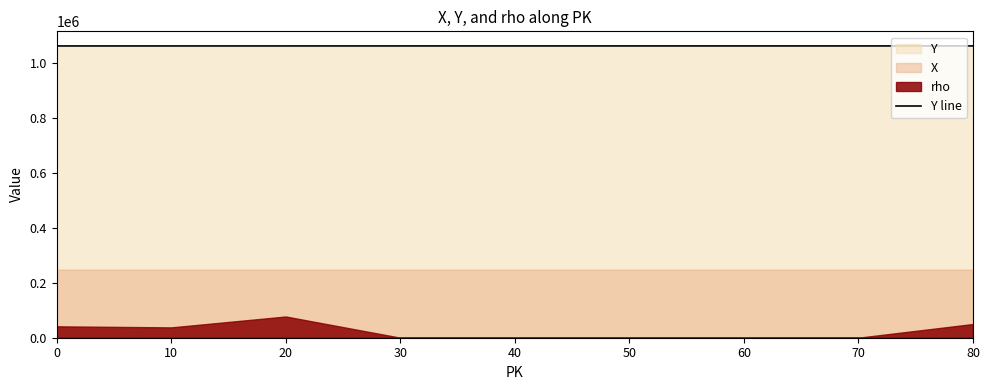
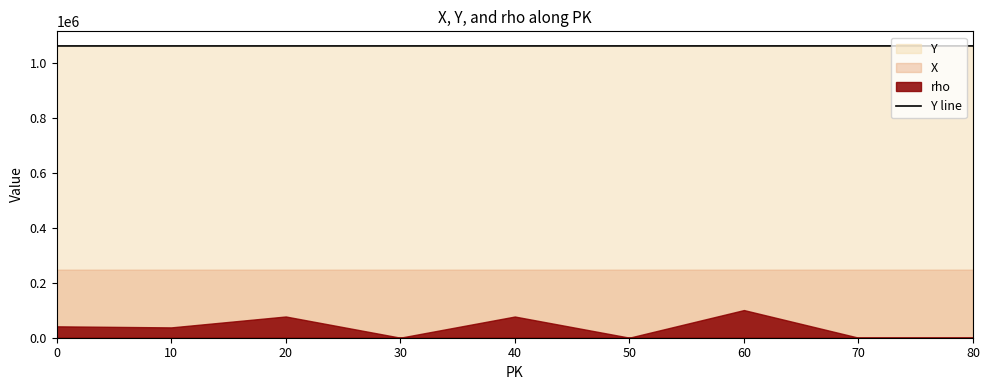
  {
    "rho": {
      "0": 40000,
      "10": 40000,
      "20": 80000,
-     "40": 0,
-     "60": 0,
-     "80": 50000
+     "40": 80000,
+     "60": 100000,
+     "80": 0
    }
  }
